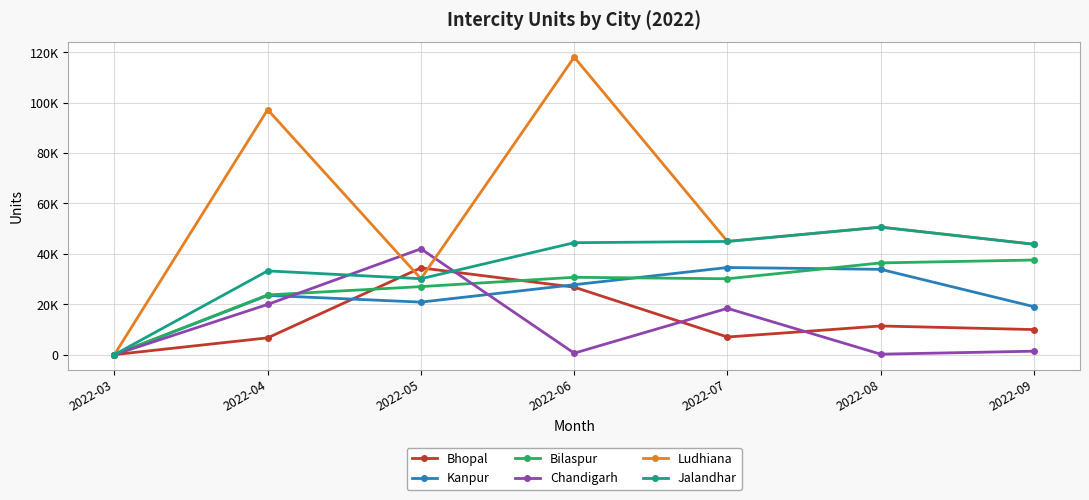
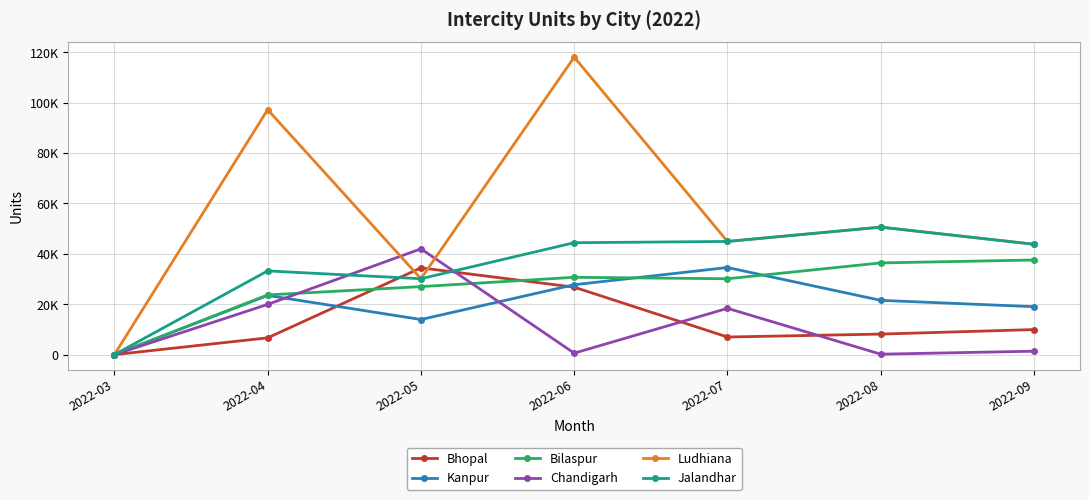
  {
    "Bhopal": {
      "2022-04": 7000,
      "2022-05": 34000,
      "2022-07": 7000,
-     "2022-08": 11000,
+     "2022-08": 8000,
      "2022-09": 10000
    },
    "Kanpur": {
-     "2022-05": 21000,
+     "2022-05": 14000,
      "2022-07": 35000,
-     "2022-08": 34000,
+     "2022-08": 22000,
      "2022-09": 19000
    },
    "Chandigarh": {
      "2022-04": 20000,
      "2022-05": 42000,
      "2022-06": 1000,
      "2022-07": 18000,
      "2022-08": 0,
      "2022-09": 1000
    },
    "Ludhiana": {
      "2022-04": 97000,
      "2022-06": 118000
    }
  }
